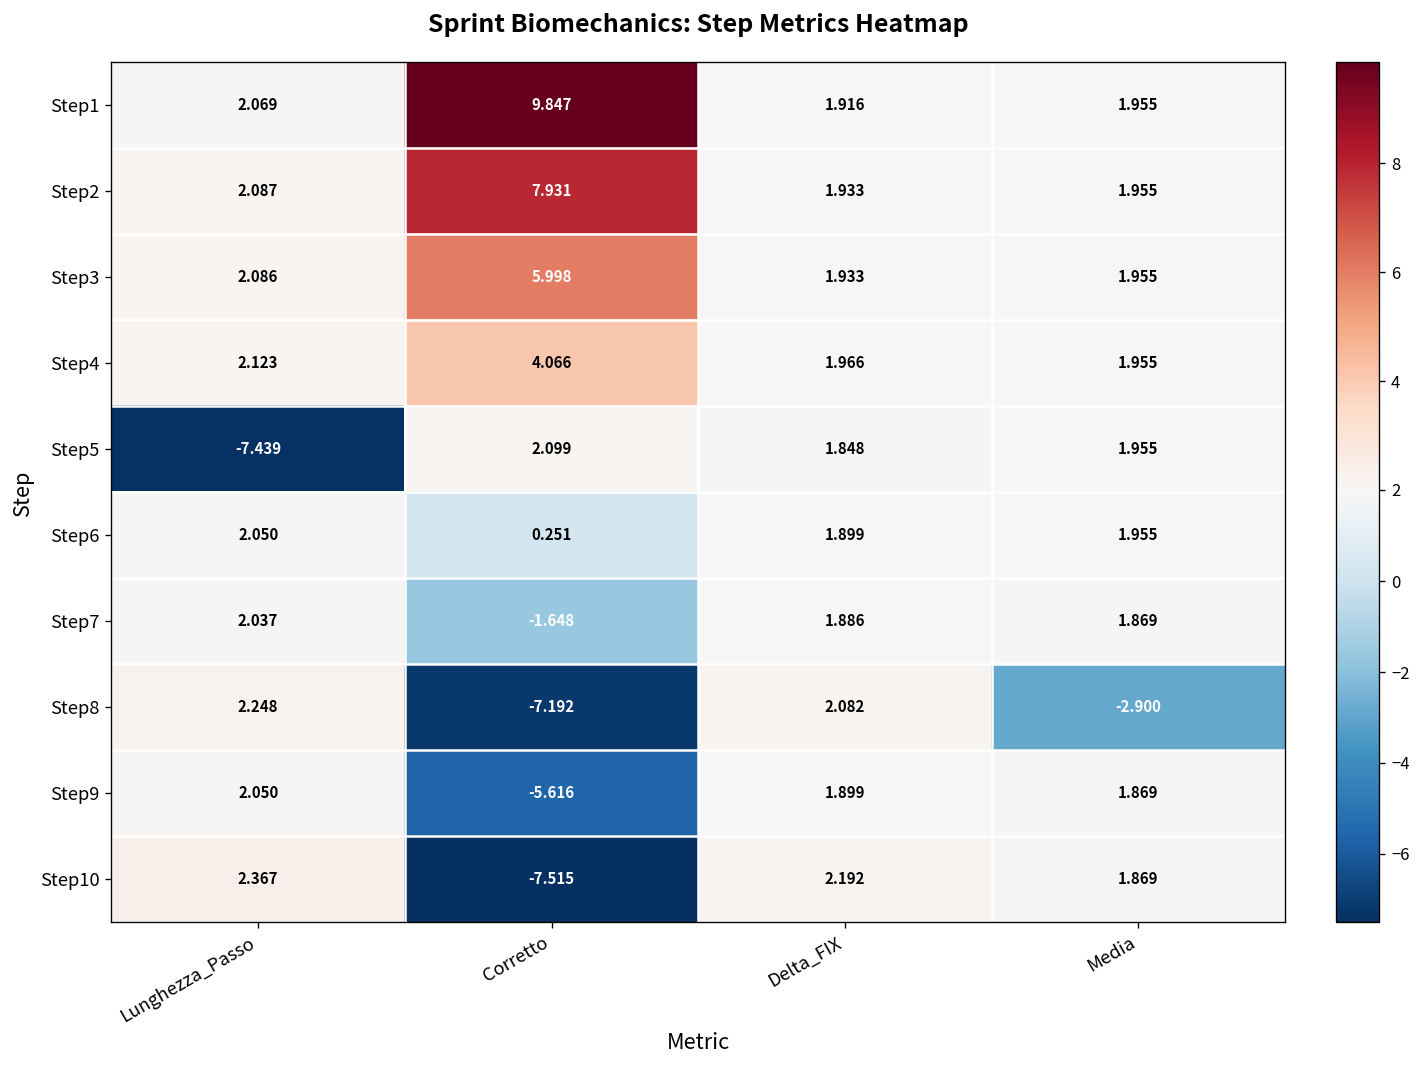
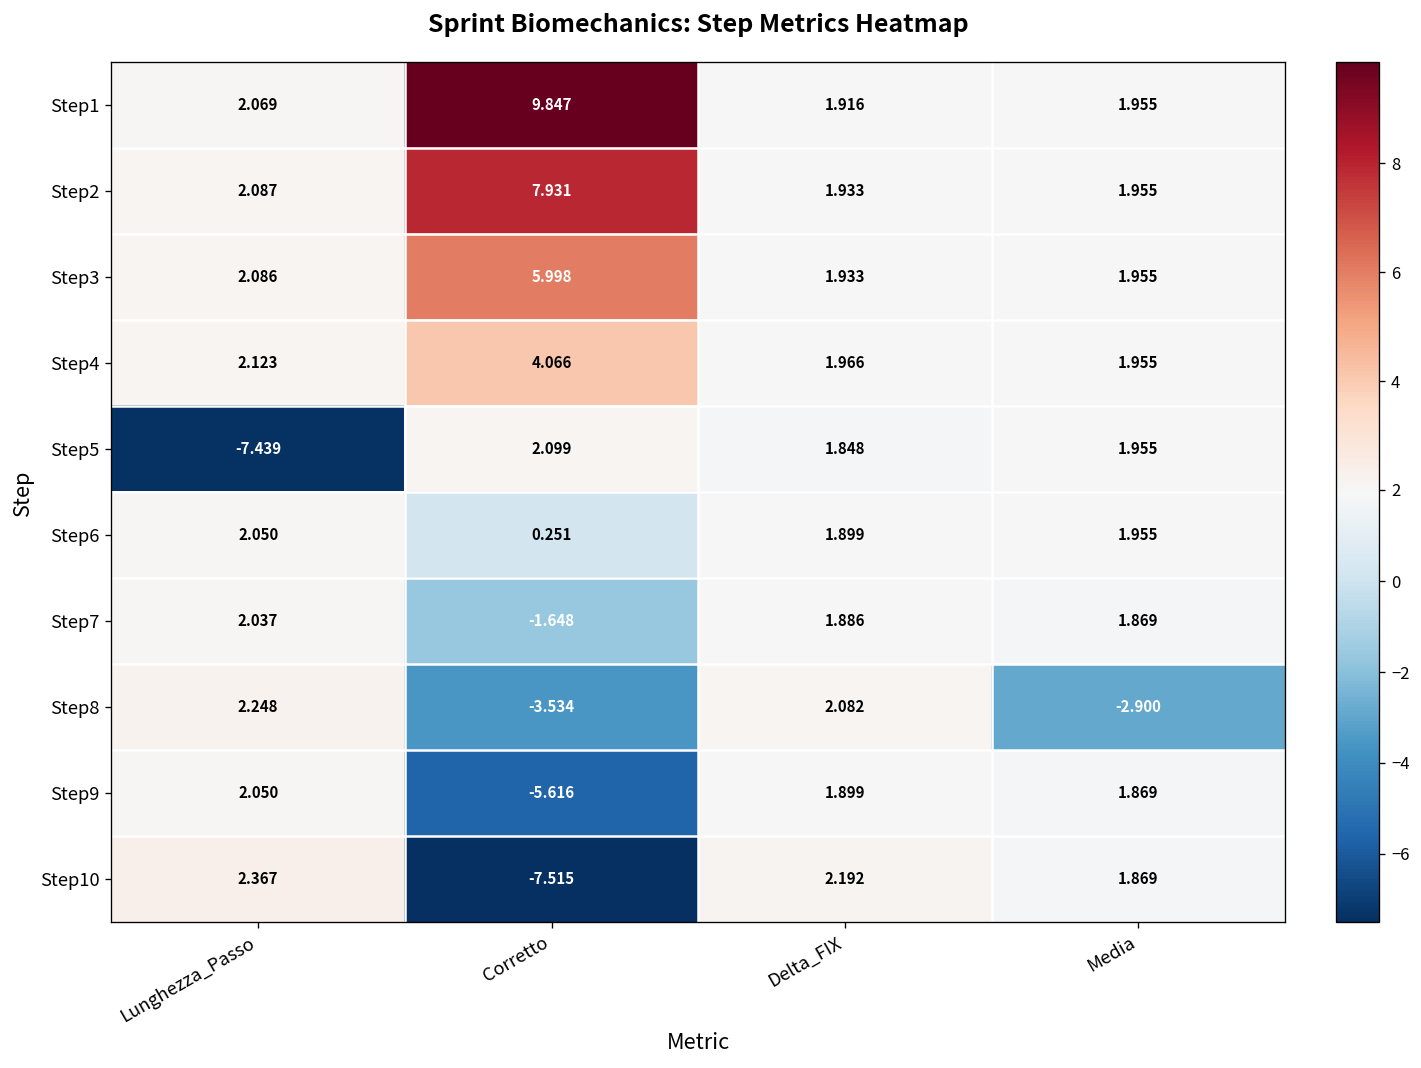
  {
    "Step1": {
      "Lunghezza_Passo": 2.069,
      "Corretto": 9.847,
      "Delta_FIX": 1.916,
      "Media": 1.955
    },
    "Step2": {
      "Lunghezza_Passo": 2.087,
      "Corretto": 7.931,
      "Delta_FIX": 1.933,
      "Media": 1.955
    },
    "Step3": {
      "Lunghezza_Passo": 2.086,
      "Corretto": 5.998,
      "Delta_FIX": 1.933,
      "Media": 1.955
    },
    "Step4": {
      "Lunghezza_Passo": 2.123,
      "Corretto": 4.066,
      "Delta_FIX": 1.966,
      "Media": 1.955
    },
    "Step5": {
      "Lunghezza_Passo": -7.439,
      "Corretto": 2.099,
      "Delta_FIX": 1.848,
      "Media": 1.955
    },
    "Step6": {
      "Lunghezza_Passo": 2.050,
      "Corretto": 0.251,
      "Delta_FIX": 1.899,
      "Media": 1.955
    },
    "Step7": {
      "Lunghezza_Passo": 2.037,
      "Corretto": -1.648,
      "Delta_FIX": 1.886,
      "Media": 1.869
    },
    "Step8": {
      "Lunghezza_Passo": 2.248,
-     "Corretto": -7.192,
+     "Corretto": -3.534,
      "Delta_FIX": 2.082,
      "Media": -2.900
    },
    "Step9": {
      "Lunghezza_Passo": 2.050,
      "Corretto": -5.616,
      "Delta_FIX": 1.899,
      "Media": 1.869
    },
    "Step10": {
      "Lunghezza_Passo": 2.367,
      "Corretto": -7.515,
      "Delta_FIX": 2.192,
      "Media": 1.869
    }
  }
